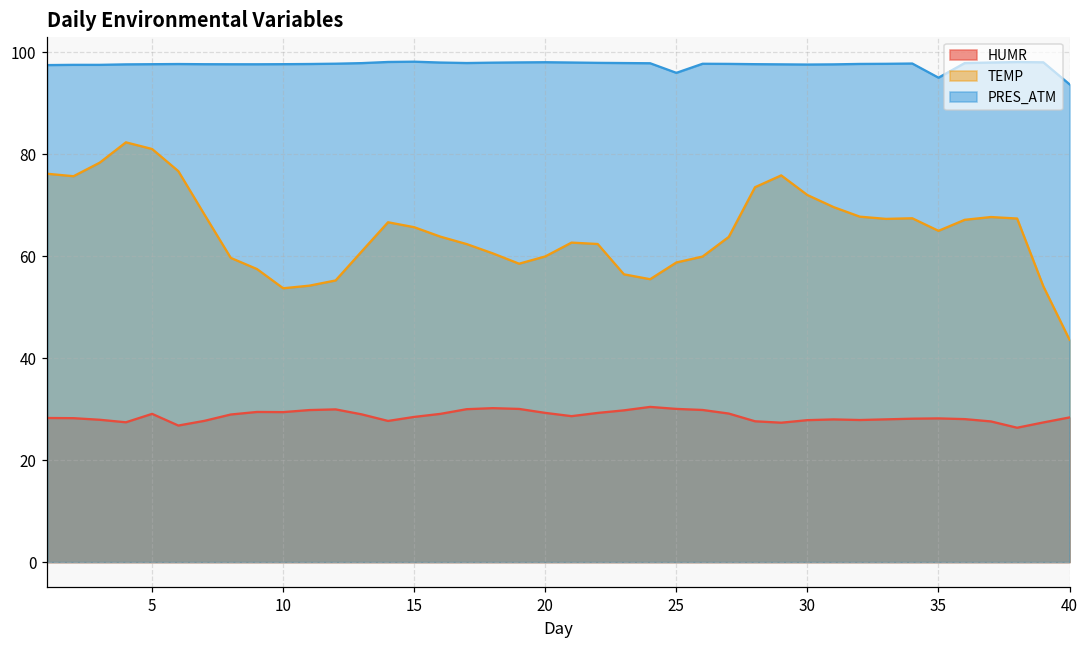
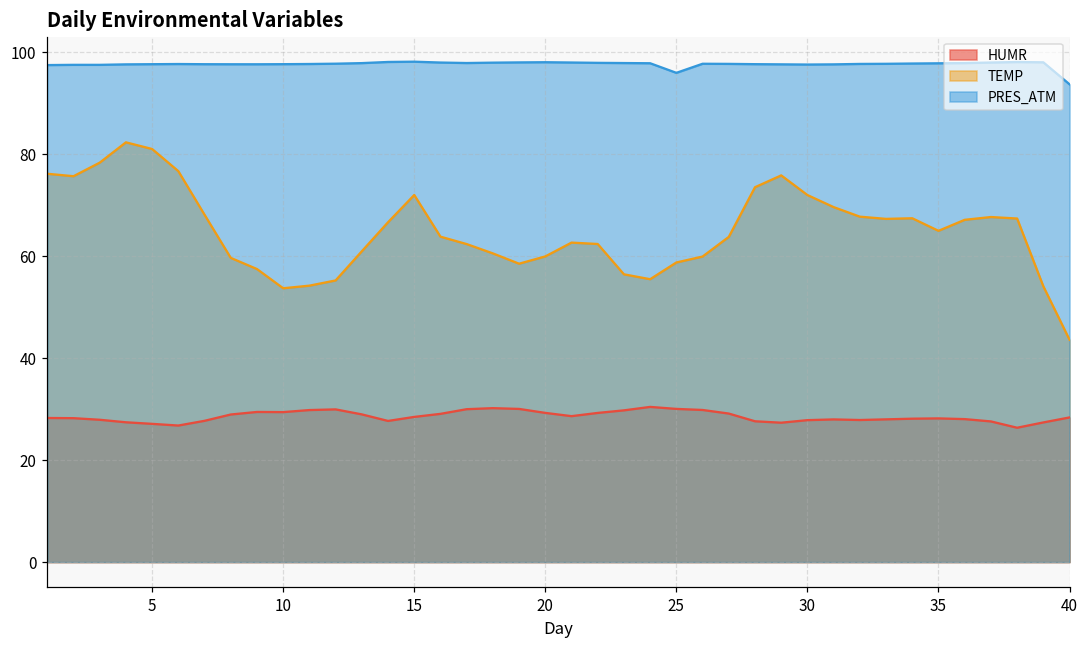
  {
    "HUMR": {
-     "5": 29,
+     "5": 27,
      "10": 29,
      "15": 28,
      "20": 29,
      "25": 30,
      "30": 28,
      "35": 28,
      "40": 28
    },
    "TEMP": {
      "5": 81,
      "10": 54,
-     "15": 66,
+     "15": 72,
      "20": 60,
      "25": 59,
      "30": 72,
      "35": 65,
      "40": 44
    },
    "PRES_ATM": {
      "5": 98,
      "10": 98,
      "15": 98,
      "20": 98,
      "25": 96,
      "30": 98,
-     "35": 95,
+     "35": 98,
      "40": 94
    }
  }
